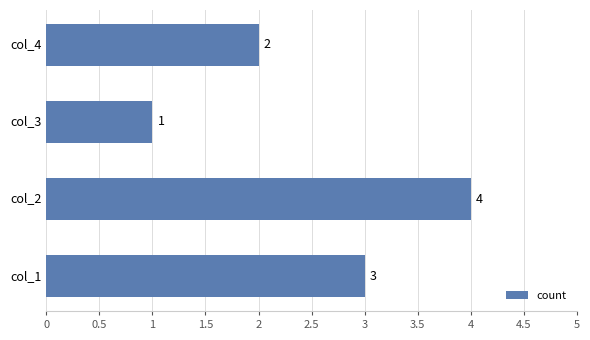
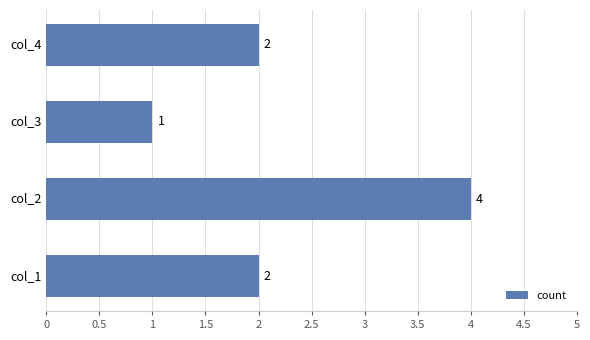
  {
    "col_4": 2,
    "col_3": 1,
    "col_2": 4,
-   "col_1": 3
+   "col_1": 2
  }
